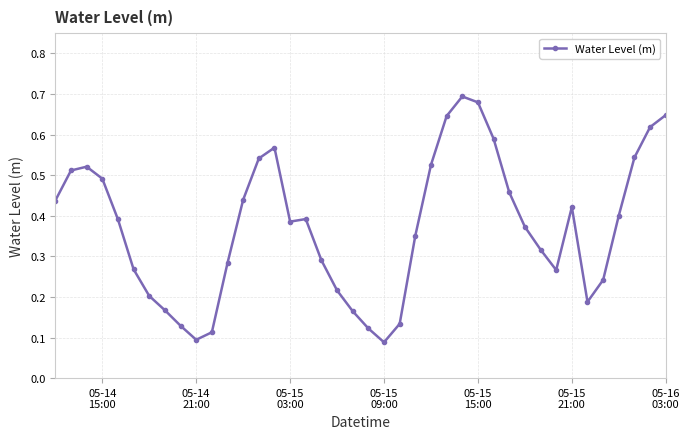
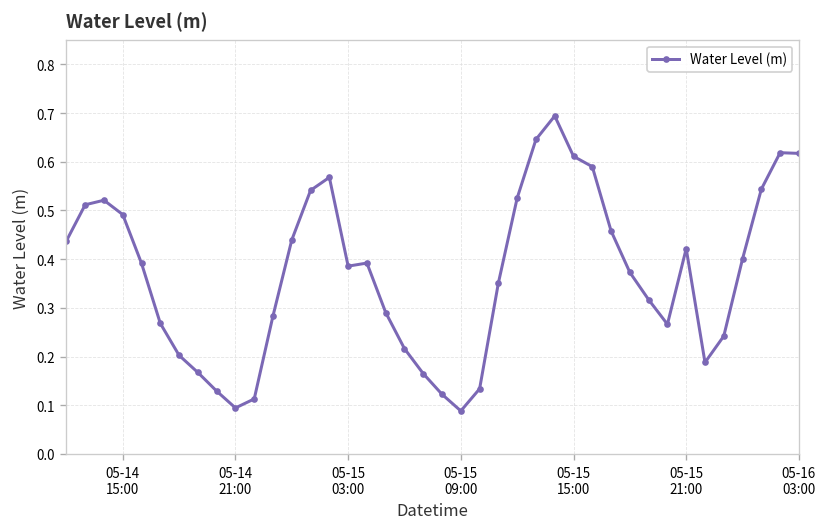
  {
    "05-14 15:00": 0.49,
    "05-14 21:00": 0.09,
    "05-15 03:00": 0.39,
    "05-15 09:00": 0.09,
-   "05-15 15:00": 0.68,
+   "05-15 15:00": 0.61,
    "05-15 21:00": 0.42,
-   "05-16 03:00": 0.65
+   "05-16 03:00": 0.62
  }
